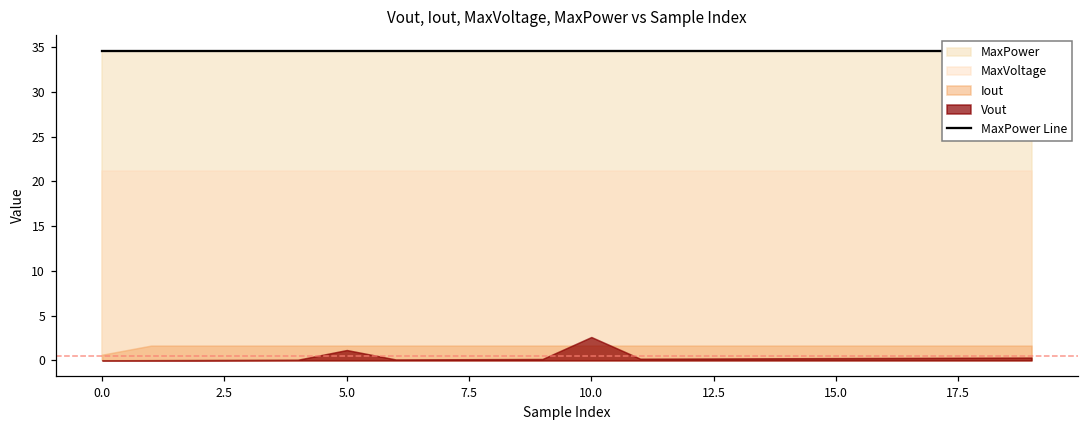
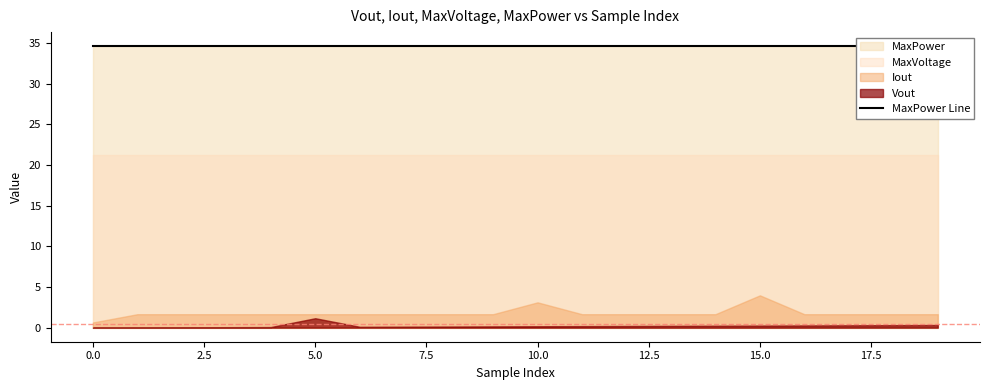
  {
    "Iout": {
      "0.0": 1,
      "5.0": 2,
-     "10.0": 2,
-     "15.0": 2
+     "10.0": 3,
+     "15.0": 4
    },
    "Vout": {
      "5.0": 1,
-     "10.0": 3
+     "10.0": 0
    }
  }
